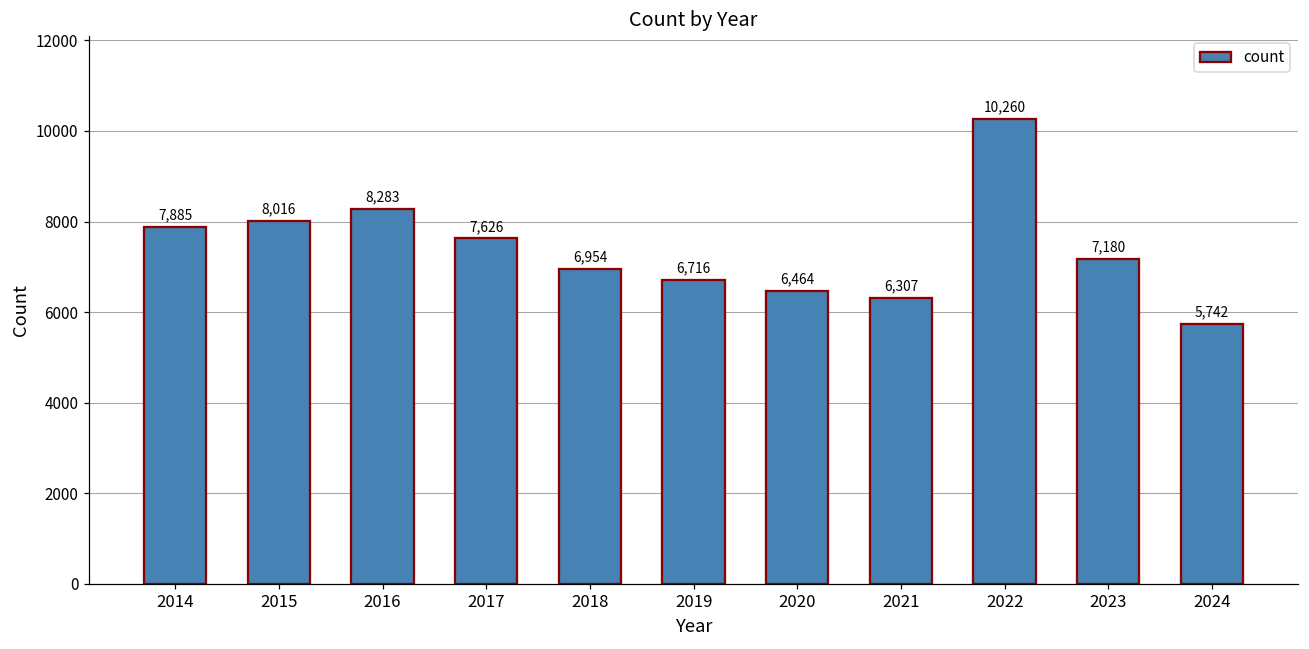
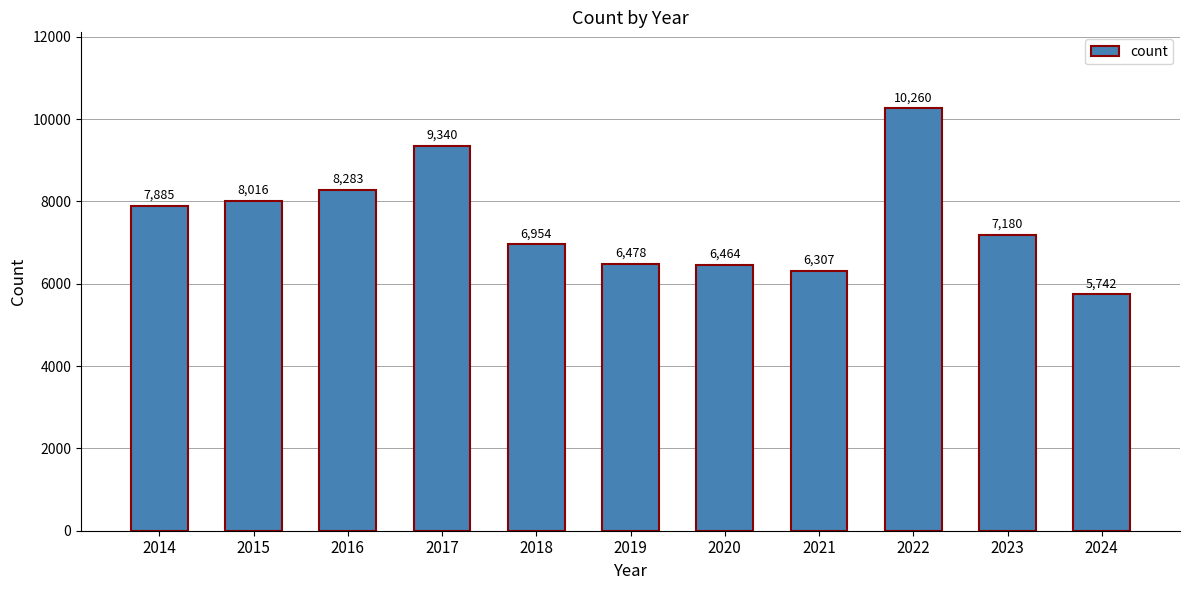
  {
    "2014": "7,885",
    "2015": "8,016",
    "2016": "8,283",
-   "2017": "7,626",
+   "2017": "9,340",
    "2018": "6,954",
-   "2019": "6,716",
+   "2019": "6,478",
    "2020": "6,464",
    "2021": "6,307",
    "2022": "10,260",
    "2023": "7,180",
    "2024": "5,742"
  }
